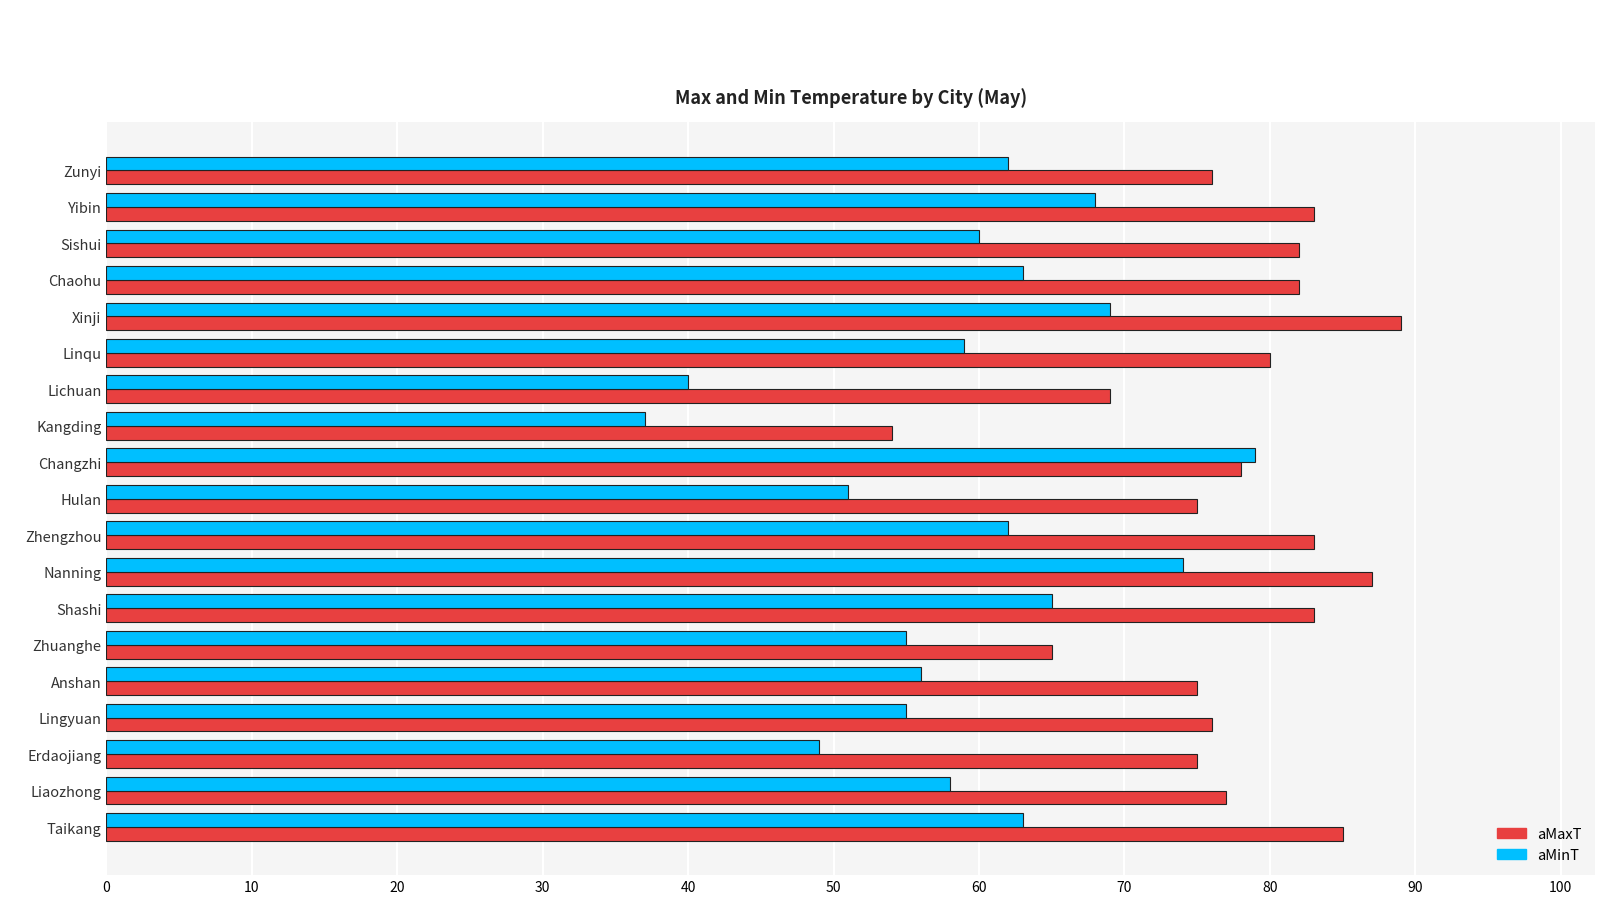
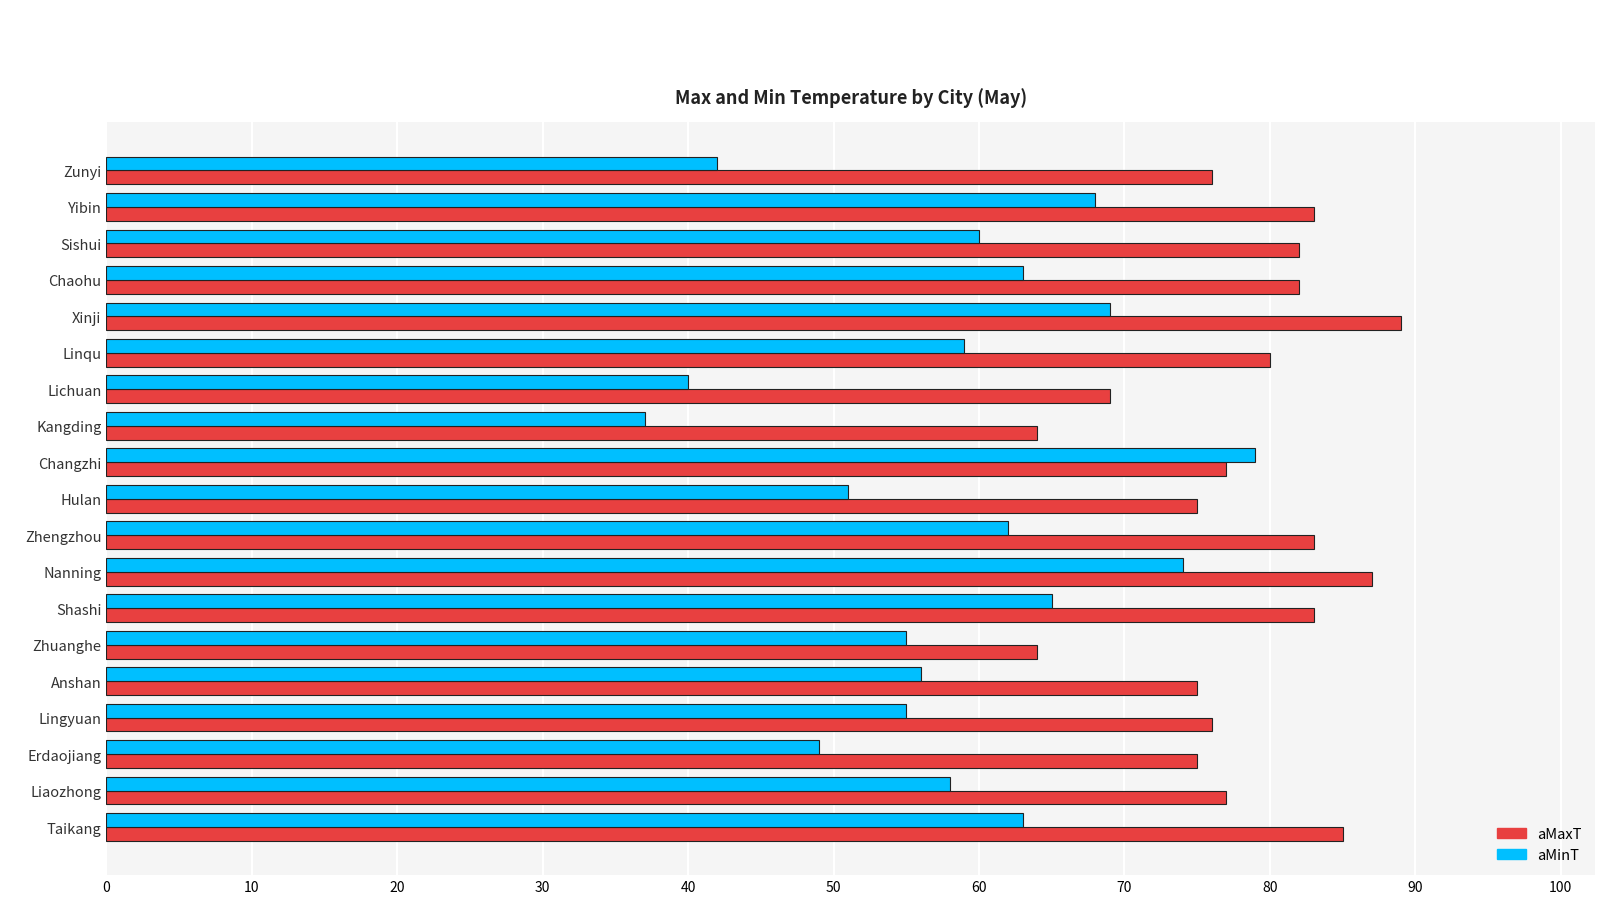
  {
    "aMaxT": {
      "Zunyi": 76,
      "Yibin": 83,
      "Sishui": 82,
      "Chaohu": 82,
      "Xinji": 89,
      "Linqu": 80,
      "Lichuan": 69,
-     "Kangding": 54,
-     "Changzhi": 78,
+     "Kangding": 64,
+     "Changzhi": 77,
      "Hulan": 75,
      "Zhengzhou": 83,
      "Nanning": 87,
      "Shashi": 83,
-     "Zhuanghe": 65,
+     "Zhuanghe": 64,
      "Anshan": 75,
      "Lingyuan": 76,
      "Erdaojiang": 75,
      "Liaozhong": 77,
      "Taikang": 85
    },
    "aMinT": {
-     "Zunyi": 62,
+     "Zunyi": 42,
      "Yibin": 68,
      "Sishui": 60,
      "Chaohu": 63,
      "Xinji": 69,
      "Linqu": 59,
      "Lichuan": 40,
      "Kangding": 37,
      "Changzhi": 79,
      "Hulan": 51,
      "Zhengzhou": 62,
      "Nanning": 74,
      "Shashi": 65,
      "Zhuanghe": 55,
      "Anshan": 56,
      "Lingyuan": 55,
      "Erdaojiang": 49,
      "Liaozhong": 58,
      "Taikang": 63
    }
  }
